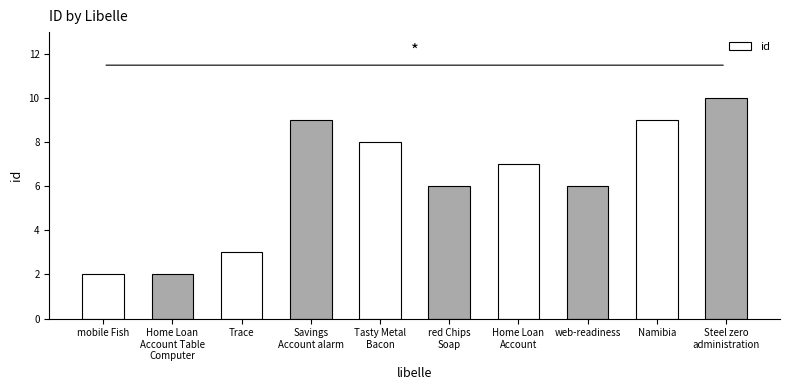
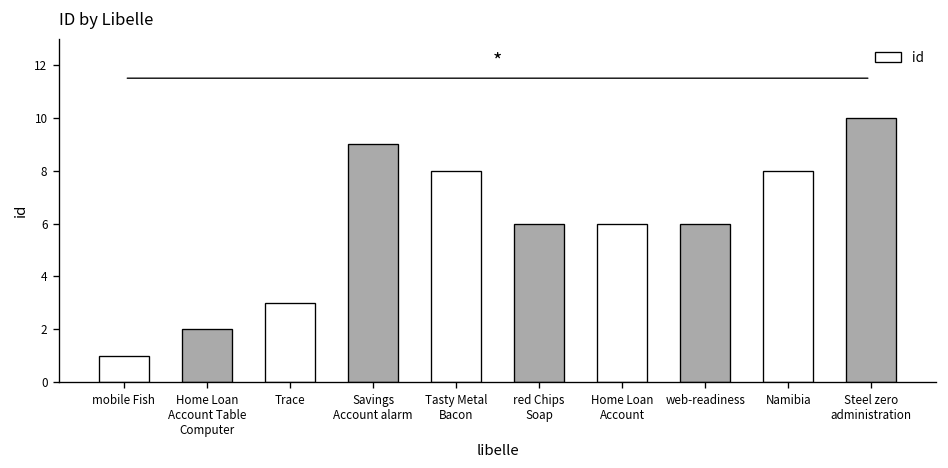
  {
-   "mobile Fish": 2,
+   "mobile Fish": 1,
    "Home Loan Account Table Computer": 2,
    "Trace": 3,
    "Savings Account alarm": 9,
    "Tasty Metal Bacon": 8,
    "red Chips Soap": 6,
-   "Home Loan Account": 7,
+   "Home Loan Account": 6,
    "web-readiness": 6,
-   "Namibia": 9,
+   "Namibia": 8,
    "Steel zero administration": 10
  }
